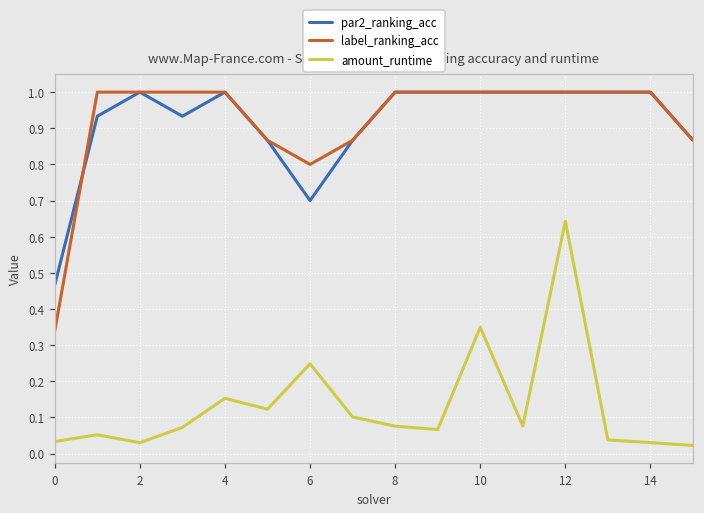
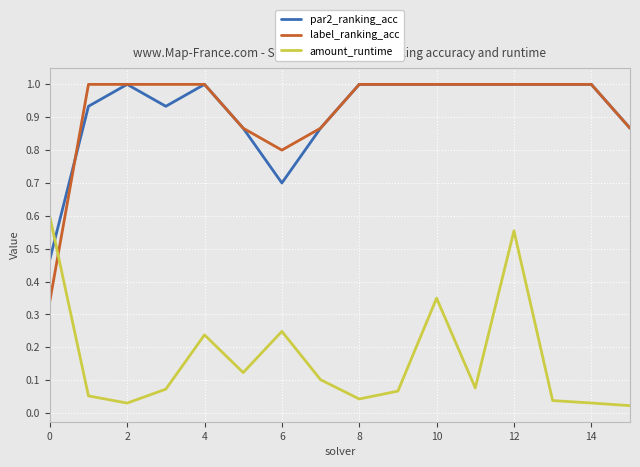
  {
    "par2_ranking_acc": {
      "0": 0.47,
      "6": 0.70
    },
    "label_ranking_acc": {
      "0": 0.34,
      "6": 0.80
    },
    "amount_runtime": {
-     "0": 0.03,
+     "0": 0.60,
      "2": 0.03,
-     "4": 0.15,
+     "4": 0.24,
      "6": 0.25,
-     "8": 0.08,
+     "8": 0.04,
      "10": 0.35,
-     "12": 0.64,
+     "12": 0.55,
      "14": 0.03
    }
  }
